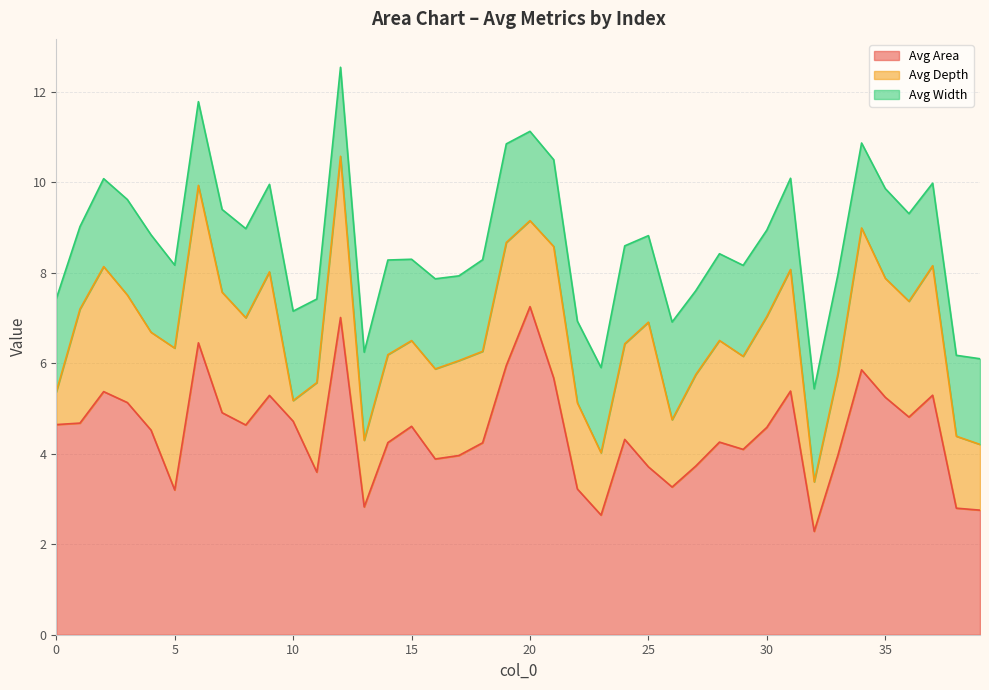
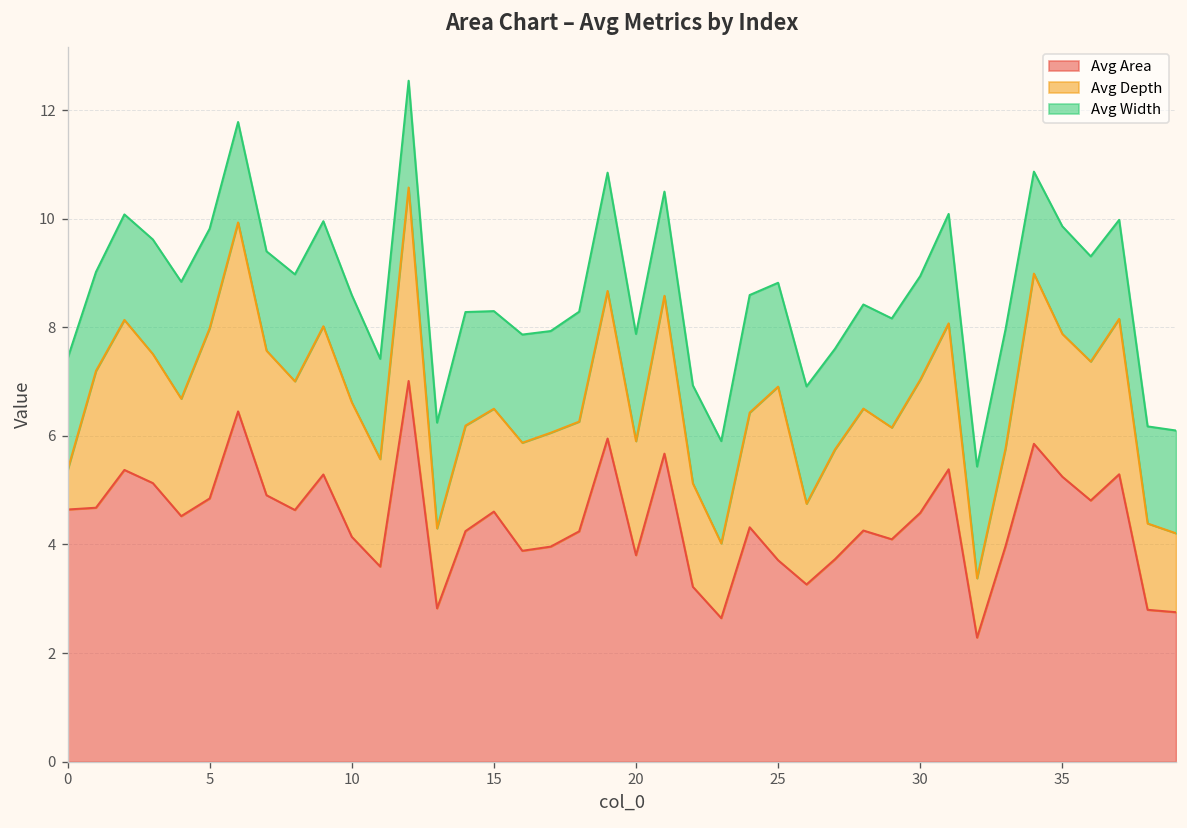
  {
    "Avg Area": {
      "0": 4.6,
-     "5": 3.2,
-     "10": 4.7,
+     "5": 4.8,
+     "10": 4.1,
      "15": 4.6,
-     "20": 7.3,
+     "20": 3.8,
      "25": 3.7,
      "30": 4.6,
      "35": 5.2
    },
    "Avg Depth": {
      "0": 0.7,
      "5": 3.1,
-     "10": 0.5,
+     "10": 2.5,
      "15": 1.9,
-     "20": 1.9,
+     "20": 2.1,
      "25": 3.2,
      "30": 2.5,
      "35": 2.6
    },
    "Avg Width": {
      "0": 2.1,
      "5": 1.8,
      "10": 2.0,
      "15": 1.8,
      "20": 2.0,
      "25": 1.9,
      "30": 1.9,
      "35": 2.0
    }
  }
